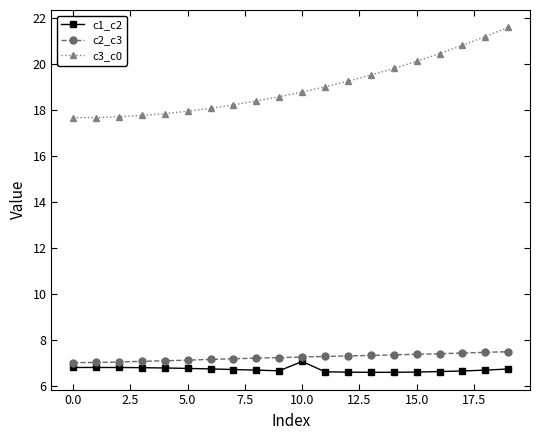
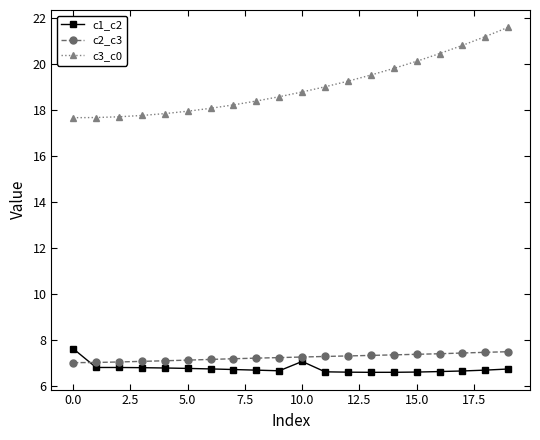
  {
    "c1_c2": {
-     "0.0": 6.8,
+     "0.0": 7.6,
      "5.0": 6.7,
      "10.0": 7.1,
      "15.0": 6.6
    }
  }
